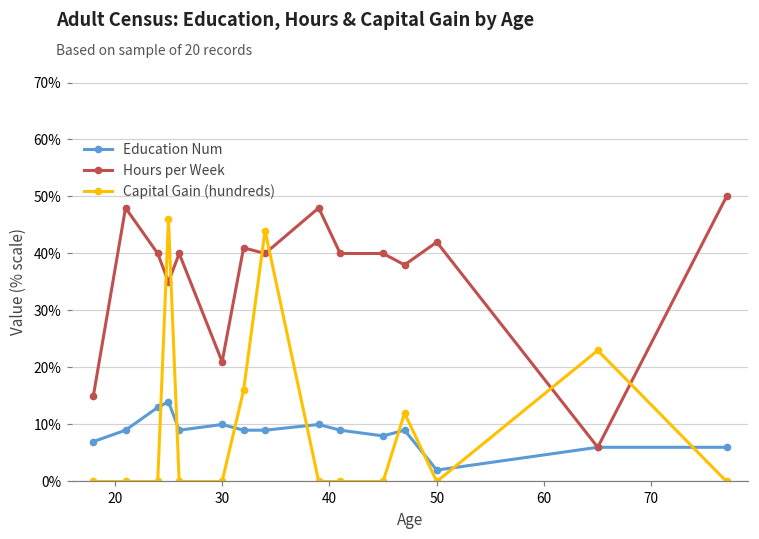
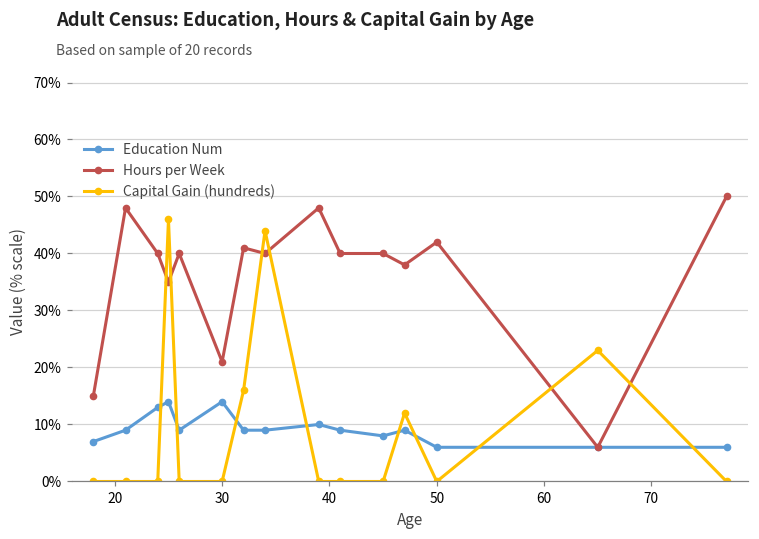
  {
    "Education Num": {
-     "30": "10%",
-     "50": "2%"
+     "30": "14%",
+     "50": "6%"
    },
    "Hours per Week": {
      "30": "21%",
      "50": "42%"
    },
    "Capital Gain (hundreds)": {
      "30": "0%",
      "50": "0%"
    }
  }
